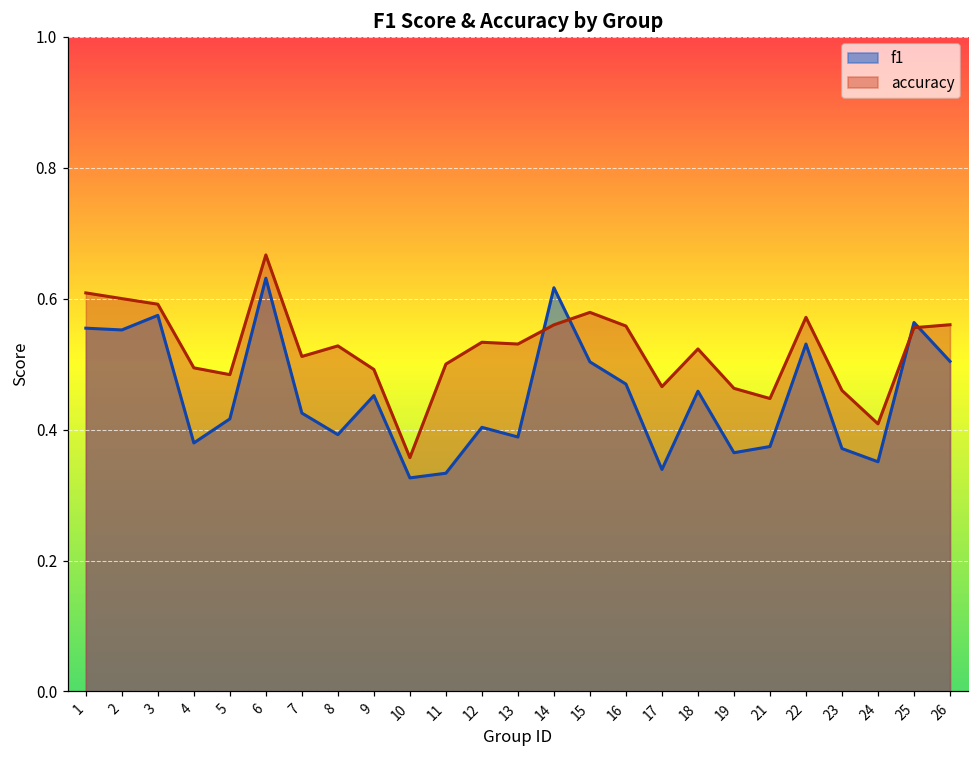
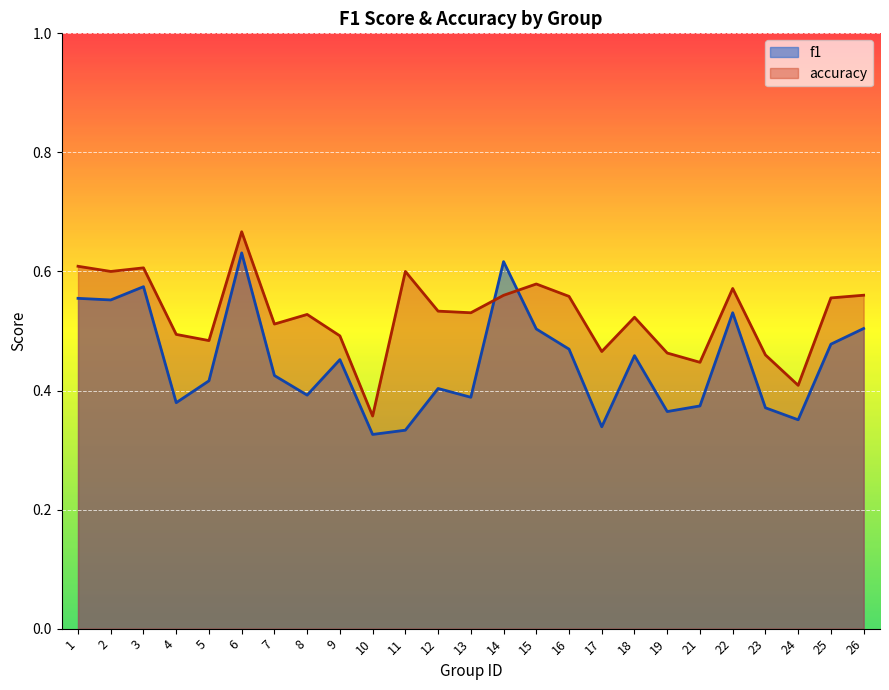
  {
    "f1": {
      "1": 0.55,
      "2": 0.55,
      "3": 0.57,
      "4": 0.38,
      "5": 0.42,
      "6": 0.63,
      "7": 0.43,
      "8": 0.39,
      "9": 0.45,
      "10": 0.33,
      "11": 0.33,
      "12": 0.40,
      "13": 0.39,
      "14": 0.62,
      "15": 0.50,
      "16": 0.47,
      "17": 0.34,
      "18": 0.46,
      "19": 0.36,
      "21": 0.37,
      "22": 0.53,
      "23": 0.37,
      "24": 0.35,
-     "25": 0.56,
+     "25": 0.48,
      "26": 0.50
    },
    "accuracy": {
      "1": 0.61,
      "2": 0.60,
-     "3": 0.59,
+     "3": 0.61,
      "4": 0.49,
      "5": 0.48,
      "6": 0.67,
      "7": 0.51,
      "8": 0.53,
      "9": 0.49,
      "10": 0.36,
-     "11": 0.5,
+     "11": 0.6,
      "12": 0.53,
      "13": 0.53,
      "14": 0.56,
      "15": 0.58,
      "16": 0.56,
      "17": 0.47,
      "18": 0.52,
      "19": 0.46,
      "21": 0.45,
      "22": 0.57,
      "23": 0.46,
      "24": 0.41,
      "25": 0.56,
      "26": 0.56
    }
  }
